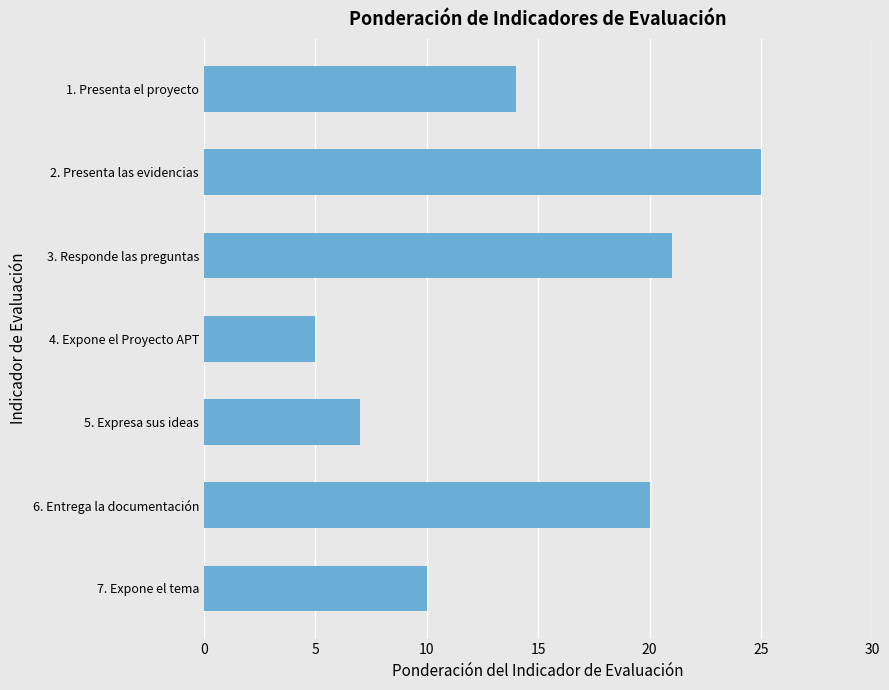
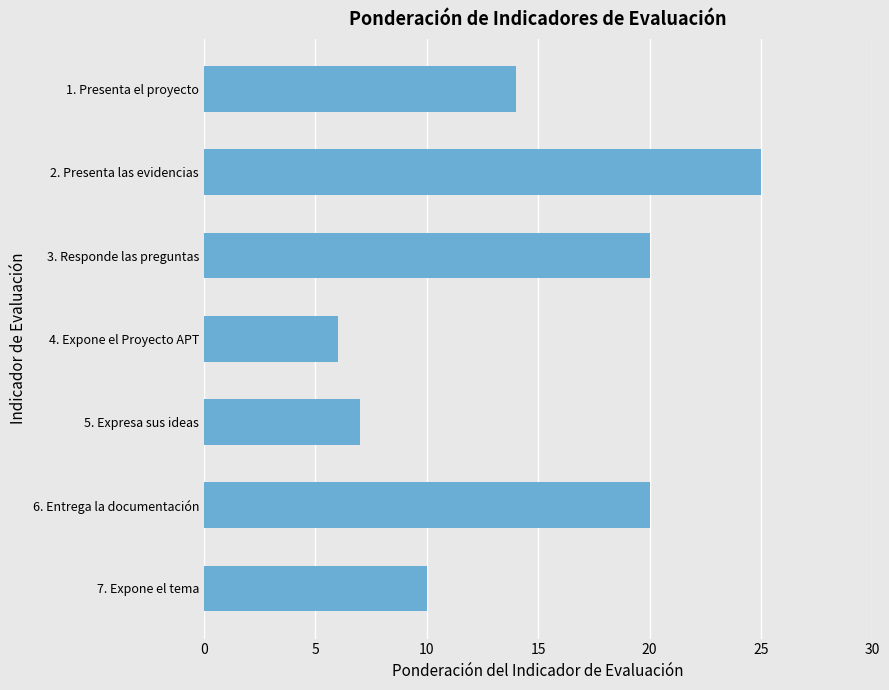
  {
    "1. Presenta el proyecto": 14,
    "2. Presenta las evidencias": 25,
-   "3. Responde las preguntas": 21,
-   "4. Expone el Proyecto APT": 5,
+   "3. Responde las preguntas": 20,
+   "4. Expone el Proyecto APT": 6,
    "5. Expresa sus ideas": 7,
    "6. Entrega la documentación": 20,
    "7. Expone el tema": 10
  }
